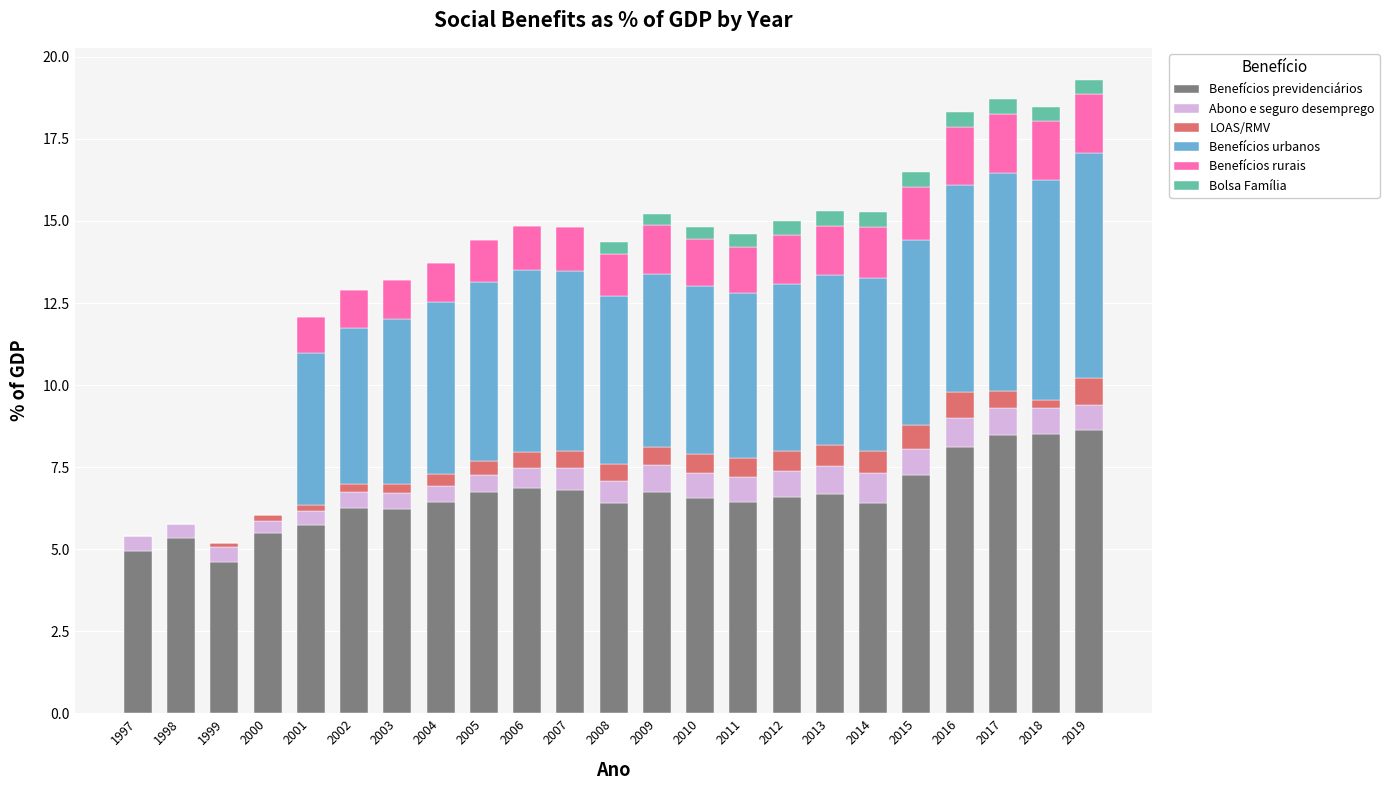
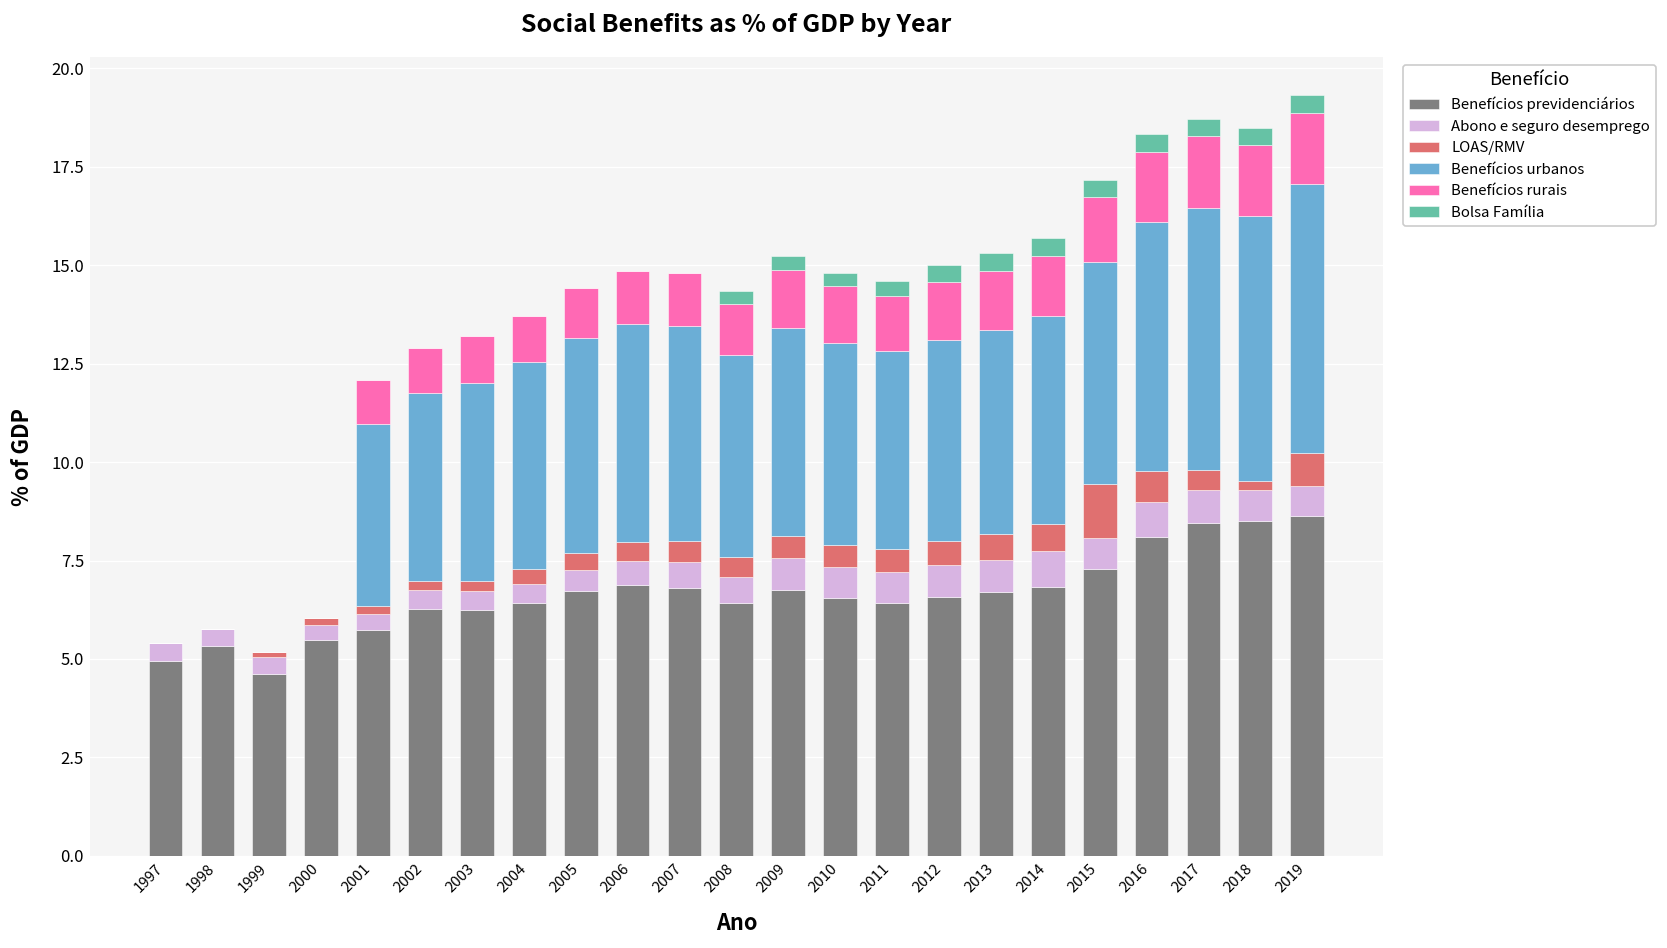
  {
    "Benefícios previdenciários": {
      "1997": 4.9,
      "1998": 5.3,
      "1999": 4.6,
      "2000": 5.5,
      "2001": 5.7,
      "2002": 6.3,
      "2003": 6.2,
      "2004": 6.4,
      "2005": 6.7,
      "2006": 6.9,
      "2007": 6.8,
      "2008": 6.4,
      "2009": 6.7,
      "2010": 6.6,
      "2011": 6.4,
      "2012": 6.6,
      "2013": 6.7,
-     "2014": 6.4,
+     "2014": 6.8,
      "2015": 7.3,
      "2016": 8.1,
      "2017": 8.5,
      "2018": 8.5,
      "2019": 8.6
    },
    "Abono e seguro desemprego": {
      "1997": 0.5,
      "1998": 0.4,
      "1999": 0.4,
      "2000": 0.4,
      "2001": 0.4,
      "2002": 0.5,
      "2003": 0.5,
      "2004": 0.5,
      "2005": 0.5,
      "2006": 0.6,
      "2007": 0.7,
      "2008": 0.7,
      "2009": 0.8,
      "2010": 0.8,
      "2011": 0.8,
      "2012": 0.8,
      "2013": 0.8,
      "2014": 0.9,
      "2015": 0.8,
      "2016": 0.9,
      "2017": 0.8,
      "2018": 0.8,
      "2019": 0.8
    },
    "LOAS/RMV": {
      "1997": 0.0,
      "1998": 0.0,
      "1999": 0.1,
      "2000": 0.2,
      "2001": 0.2,
      "2002": 0.2,
      "2003": 0.3,
      "2004": 0.4,
      "2005": 0.4,
      "2006": 0.5,
      "2007": 0.5,
      "2008": 0.5,
      "2009": 0.6,
      "2010": 0.6,
      "2011": 0.6,
      "2012": 0.6,
      "2013": 0.6,
      "2014": 0.7,
-     "2015": 0.7,
+     "2015": 1.4,
      "2016": 0.8,
      "2017": 0.5,
      "2018": 0.2,
      "2019": 0.8
    },
    "Benefícios rurais": {
      "1997": 0.0,
      "1998": 0.0,
      "1999": 0.0,
      "2000": 0.0,
      "2001": 1.1,
      "2002": 1.1,
      "2003": 1.2,
      "2004": 1.2,
      "2005": 1.3,
      "2006": 1.3,
      "2007": 1.3,
      "2008": 1.3,
      "2009": 1.5,
      "2010": 1.4,
      "2011": 1.4,
      "2012": 1.5,
      "2013": 1.5,
      "2014": 1.5,
      "2015": 1.6,
      "2016": 1.8,
      "2017": 1.8,
      "2018": 1.8,
      "2019": 1.8
    }
  }
